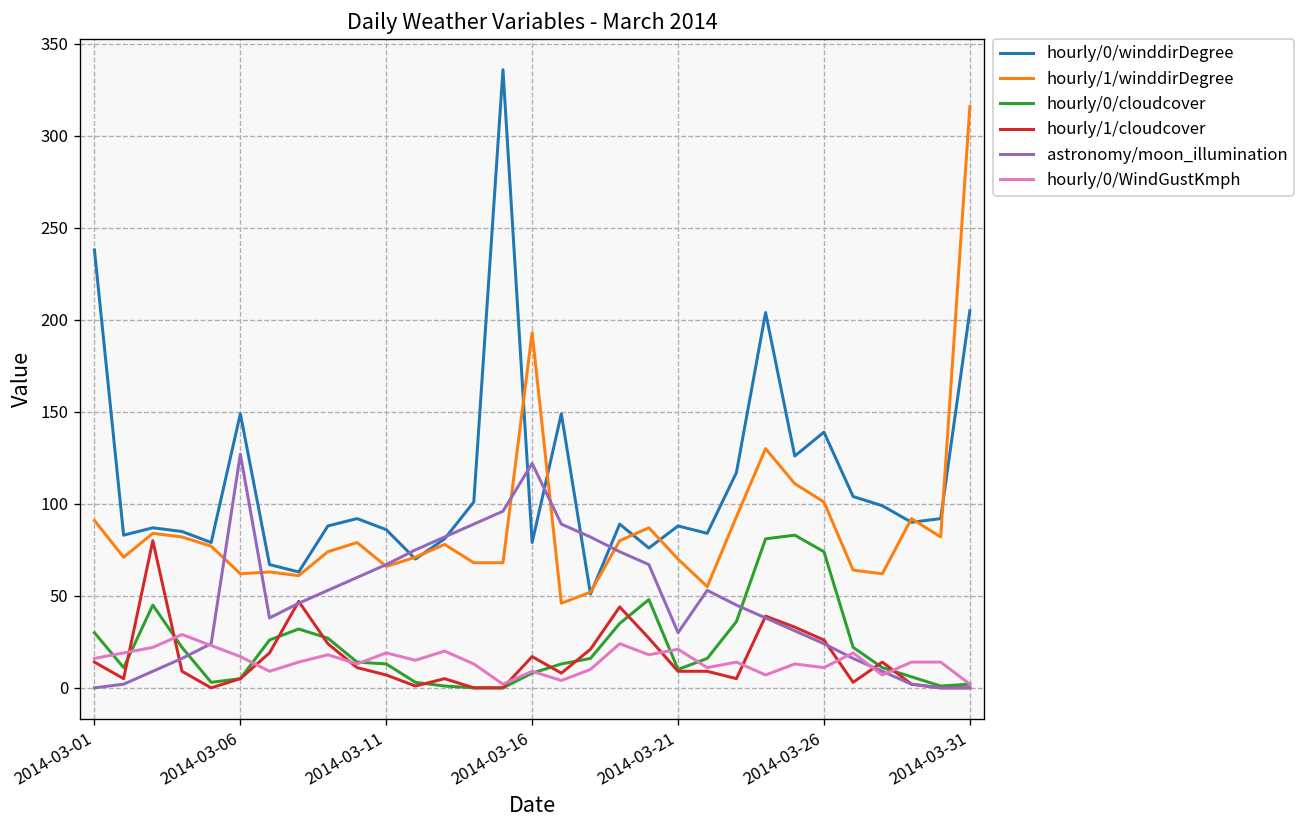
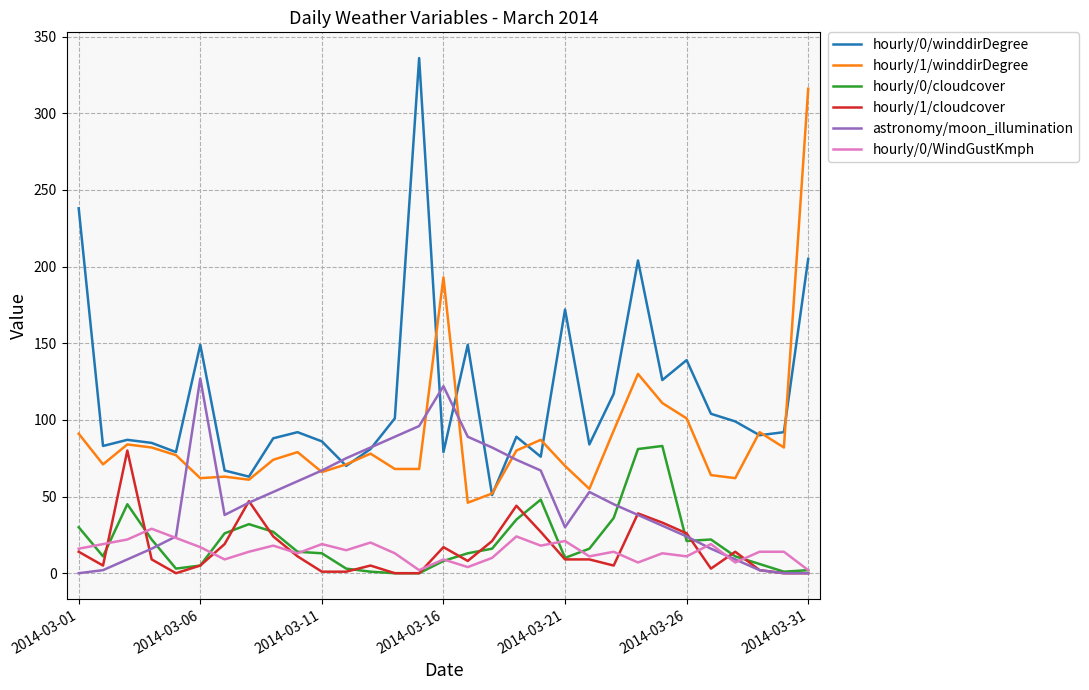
  {
    "hourly/0/winddirDegree": {
      "2014-03-01": 238,
      "2014-03-06": 149,
      "2014-03-11": 86,
      "2014-03-16": 79,
-     "2014-03-21": 88,
+     "2014-03-21": 172,
      "2014-03-26": 139,
      "2014-03-31": 205
    },
    "hourly/1/winddirDegree": {
      "2014-03-01": 91,
      "2014-03-06": 62,
      "2014-03-16": 193,
      "2014-03-21": 70,
      "2014-03-26": 101,
      "2014-03-31": 316
    },
    "hourly/0/cloudcover": {
      "2014-03-01": 30,
      "2014-03-11": 13,
-     "2014-03-26": 74
+     "2014-03-26": 21
    },
    "hourly/1/cloudcover": {
      "2014-03-01": 14,
-     "2014-03-11": 7,
+     "2014-03-11": 1,
      "2014-03-16": 17,
      "2014-03-26": 26
    },
    "astronomy/moon_illumination": {
      "2014-03-01": 0,
      "2014-03-06": 127,
      "2014-03-16": 122,
      "2014-03-21": 30,
      "2014-03-26": 24
    },
    "hourly/0/WindGustKmph": {
      "2014-03-01": 16,
      "2014-03-06": 17,
      "2014-03-11": 19,
      "2014-03-21": 21,
      "2014-03-26": 11
    }
  }
